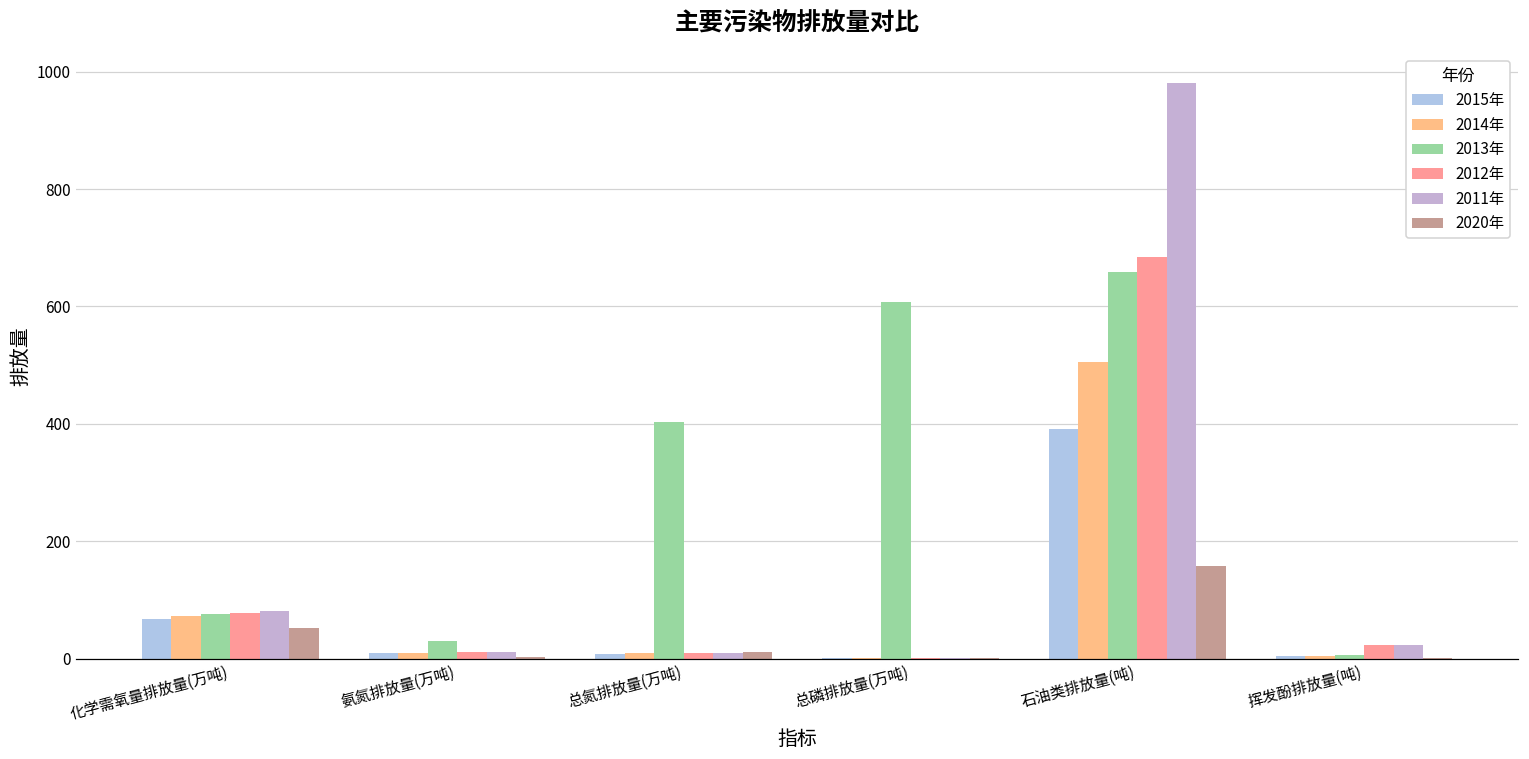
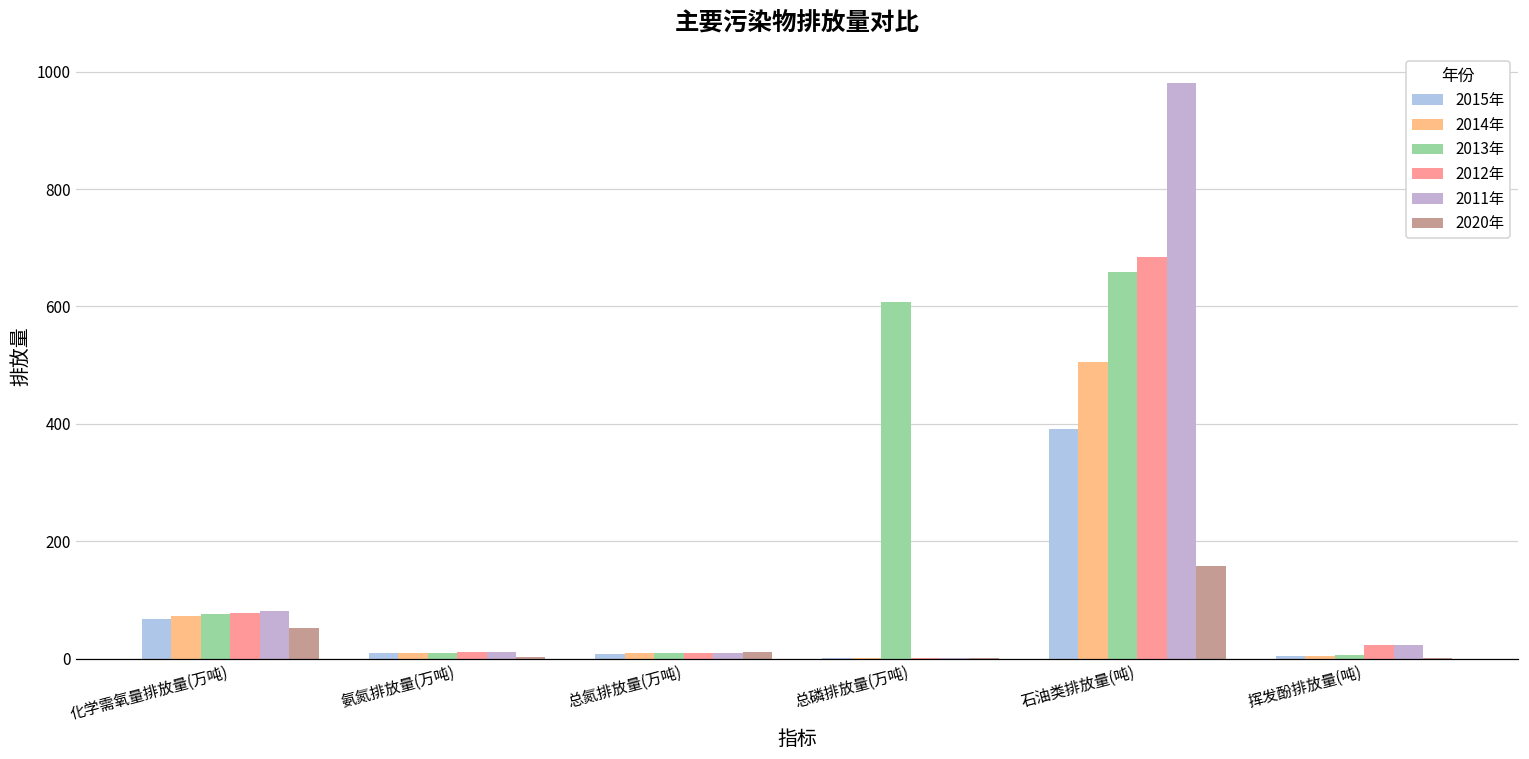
  {
    "2013年": {
      "化学需氧量排放量(万吨)": 80,
-     "氨氮排放量(万吨)": 30,
-     "总氮排放量(万吨)": 400,
+     "氨氮排放量(万吨)": 10,
+     "总氮排放量(万吨)": 10,
      "总磷排放量(万吨)": 610,
      "石油类排放量(吨)": 660,
      "挥发酚排放量(吨)": 10
    }
  }
